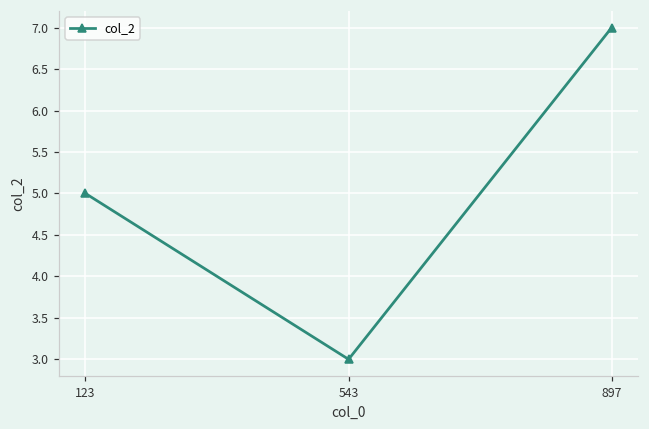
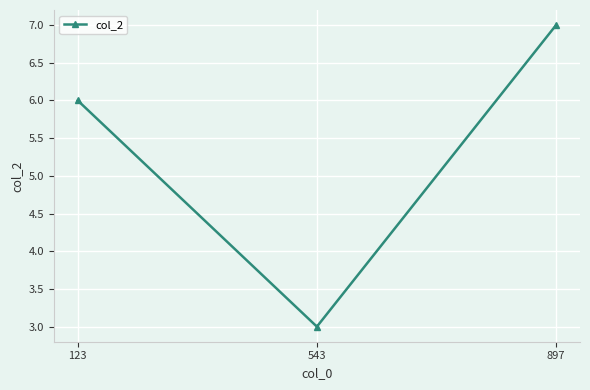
  {
-   "123": 5,
+   "123": 6,
    "543": 3,
    "897": 7
  }
